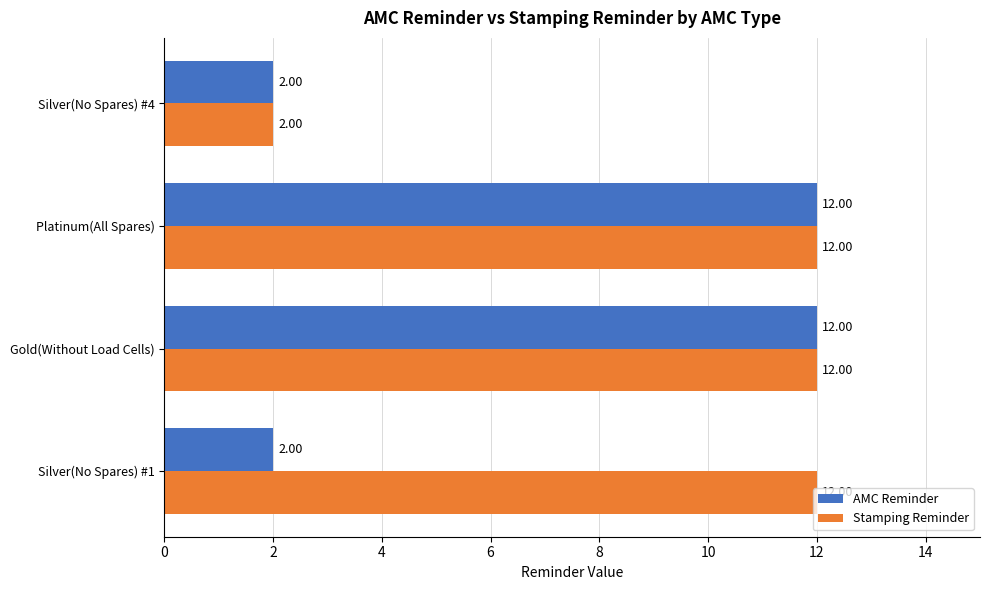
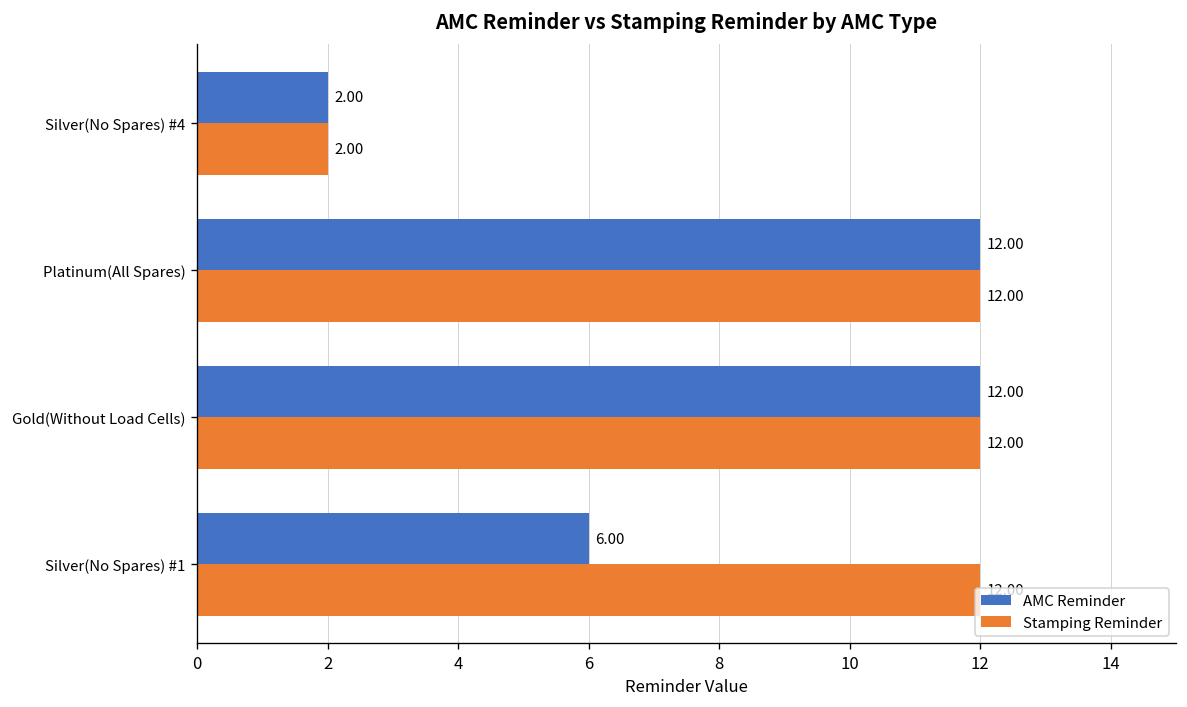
  {
    "AMC Reminder": {
      "Silver(No Spares) #4": 2.00,
      "Platinum(All Spares)": 12.00,
      "Gold(Without Load Cells)": 12.00,
-     "Silver(No Spares) #1": 2.00
+     "Silver(No Spares) #1": 6.00
    },
    "Stamping Reminder": {
      "Silver(No Spares) #4": 2.00,
      "Platinum(All Spares)": 12.00,
      "Gold(Without Load Cells)": 12.00
    }
  }
